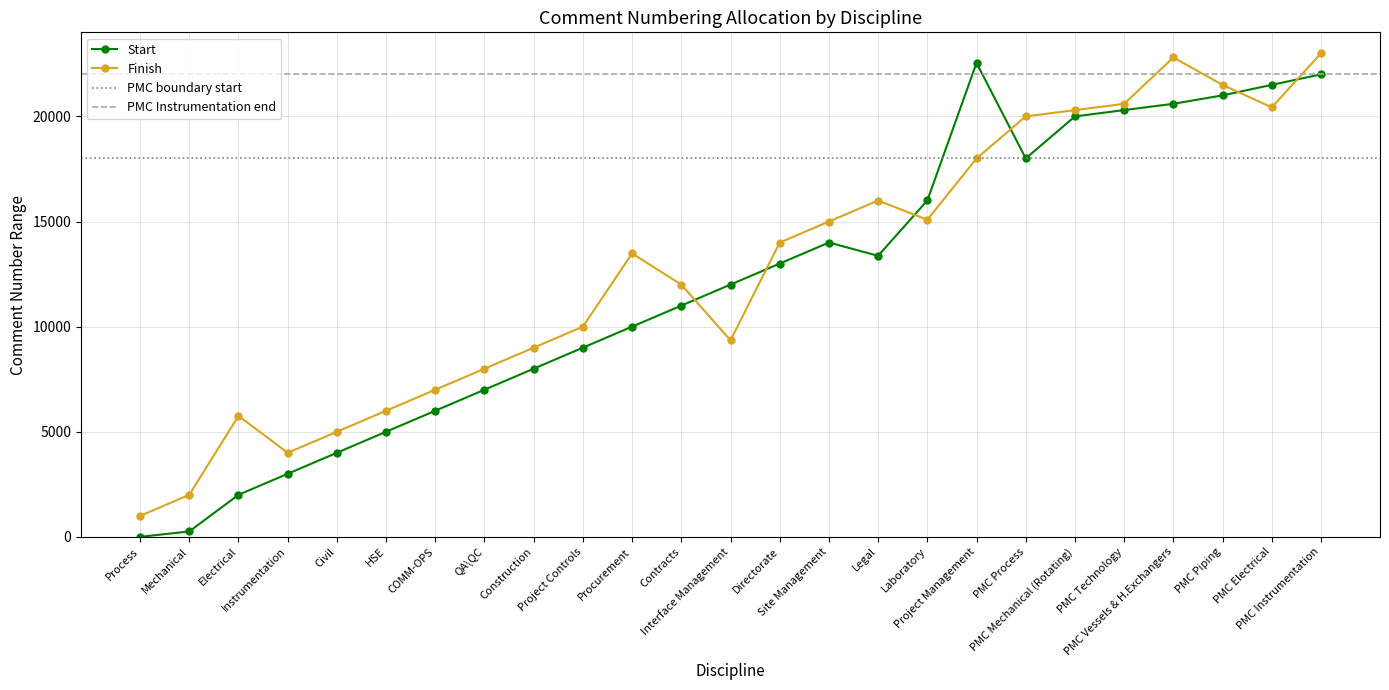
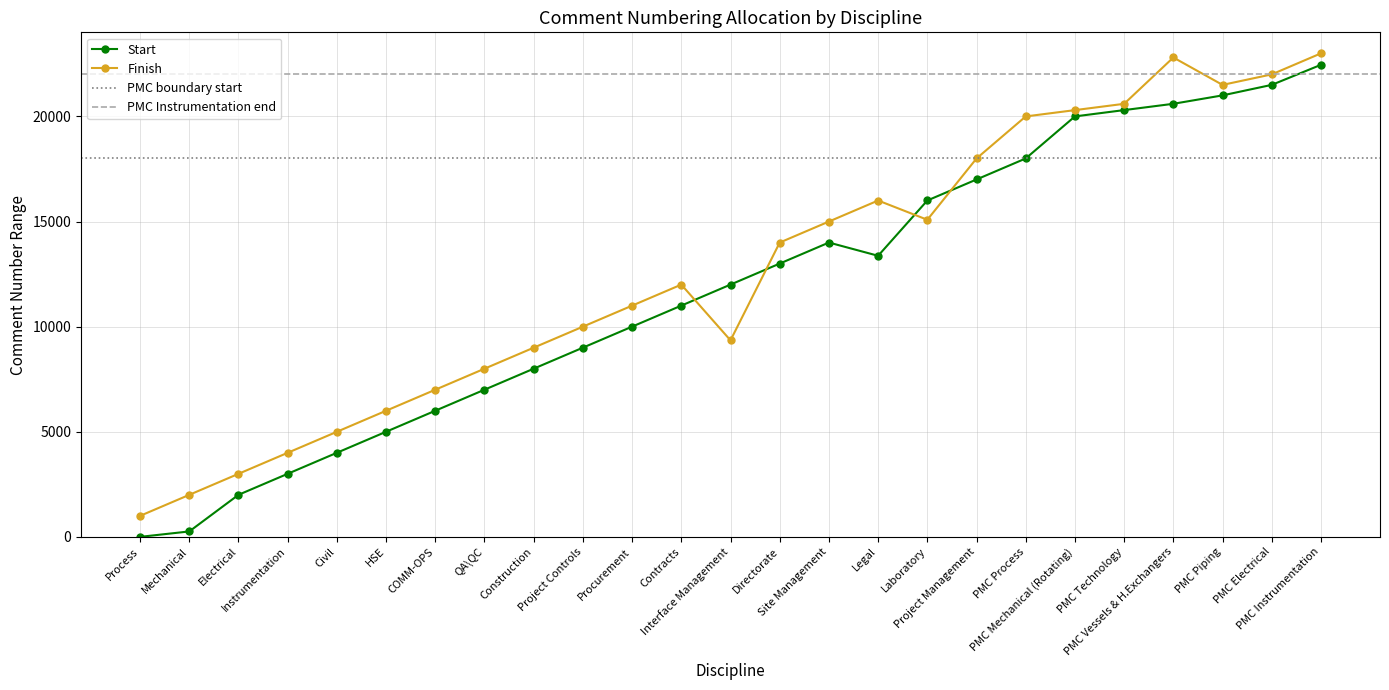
  {
    "Start": {
      "Process": 0,
      "Mechanical": 300,
      "Electrical": 2000,
      "Instrumentation": 3000,
      "Civil": 4000,
      "HSE": 5000,
      "COMM-OPS": 6000,
      "QA\\QC": 7000,
      "Construction": 8000,
      "Project Controls": 9000,
      "Procurement": 10000,
      "Contracts": 11000,
      "Interface Management": 12000,
      "Directorate": 13000,
      "Site Management": 14000,
      "Legal": 13400,
      "Laboratory": 16000,
-     "Project Management": 22500,
+     "Project Management": 17000,
      "PMC Process": 18000,
      "PMC Mechanical (Rotating)": 20000,
      "PMC Technology": 20300,
      "PMC Vessels & H.Exchangers": 20600,
      "PMC Piping": 21000,
      "PMC Electrical": 21500,
-     "PMC Instrumentation": 22000
+     "PMC Instrumentation": 22500
    },
    "Finish": {
      "Process": 1000,
      "Mechanical": 2000,
-     "Electrical": 5800,
+     "Electrical": 3000,
      "Instrumentation": 4000,
      "Civil": 5000,
      "HSE": 6000,
      "COMM-OPS": 7000,
      "QA\\QC": 8000,
      "Construction": 9000,
      "Project Controls": 10000,
-     "Procurement": 13500,
+     "Procurement": 11000,
      "Contracts": 12000,
      "Interface Management": 9300,
      "Directorate": 14000,
      "Site Management": 15000,
      "Legal": 16000,
      "Laboratory": 15100,
      "Project Management": 18000,
      "PMC Process": 20000,
      "PMC Mechanical (Rotating)": 20300,
      "PMC Technology": 20600,
      "PMC Vessels & H.Exchangers": 22800,
      "PMC Piping": 21500,
-     "PMC Electrical": 20400,
+     "PMC Electrical": 22000,
      "PMC Instrumentation": 23000
    }
  }
